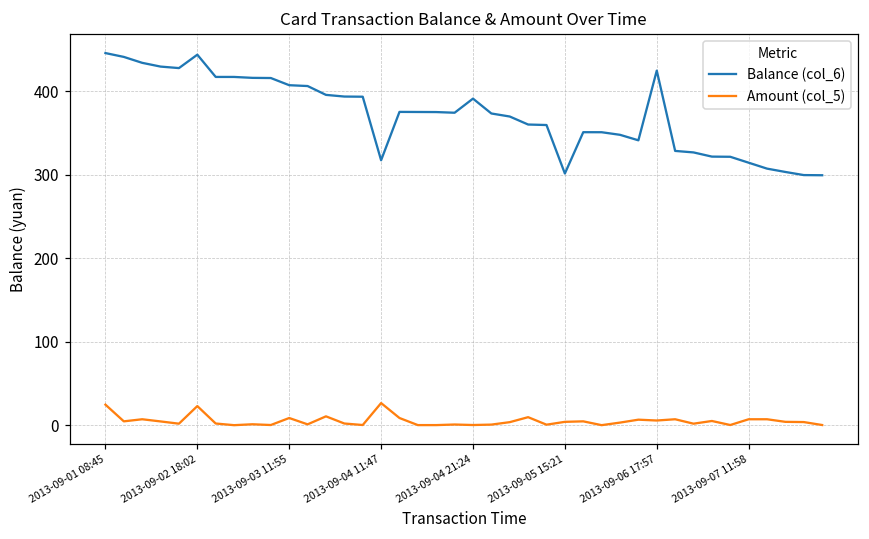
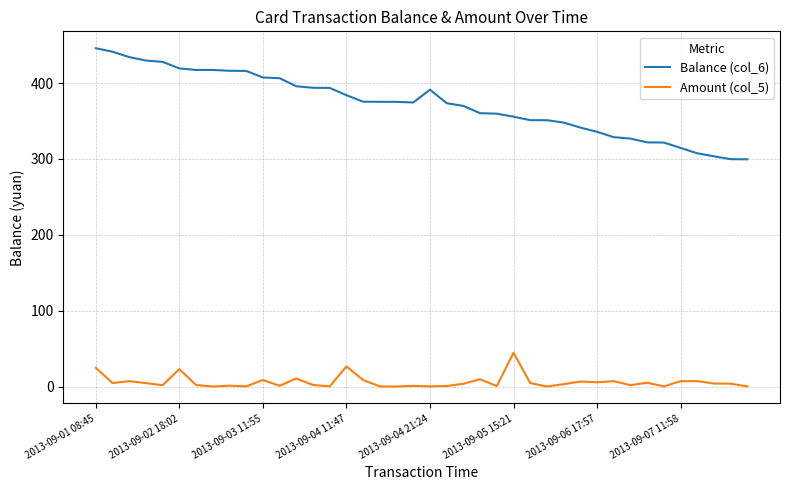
  {
    "Balance (col_6)": {
      "2013-09-01 08:45": 450,
-     "2013-09-02 18:02": 440,
+     "2013-09-02 18:02": 420,
      "2013-09-03 11:55": 410,
-     "2013-09-04 11:47": 320,
+     "2013-09-04 11:47": 380,
      "2013-09-04 21:24": 390,
-     "2013-09-05 15:21": 300,
-     "2013-09-06 17:57": 420
+     "2013-09-05 15:21": 360,
+     "2013-09-06 17:57": 340
    },
    "Amount (col_5)": {
      "2013-09-01 08:45": 20,
      "2013-09-02 18:02": 20,
      "2013-09-03 11:55": 10,
      "2013-09-04 11:47": 30,
      "2013-09-04 21:24": 0,
-     "2013-09-05 15:21": 0,
+     "2013-09-05 15:21": 40,
      "2013-09-06 17:57": 10
    }
  }
